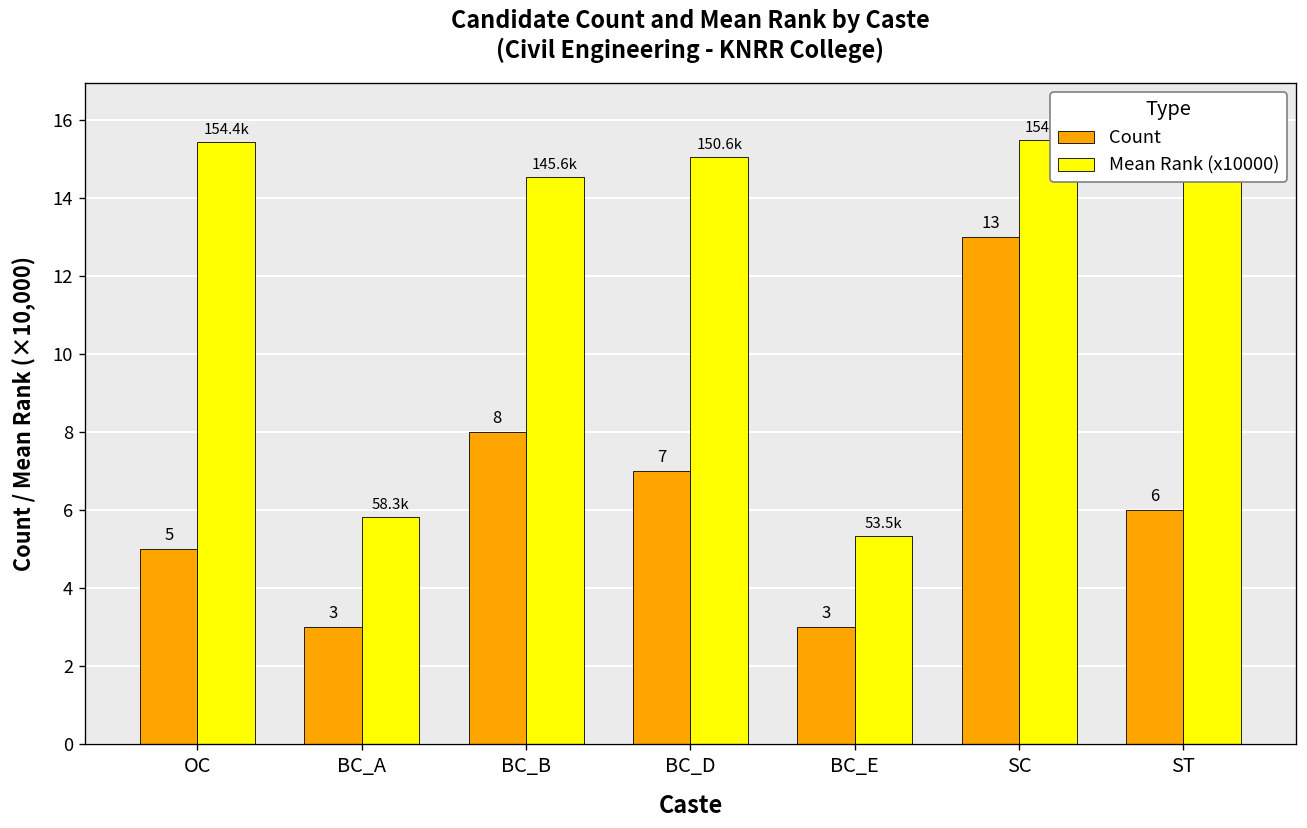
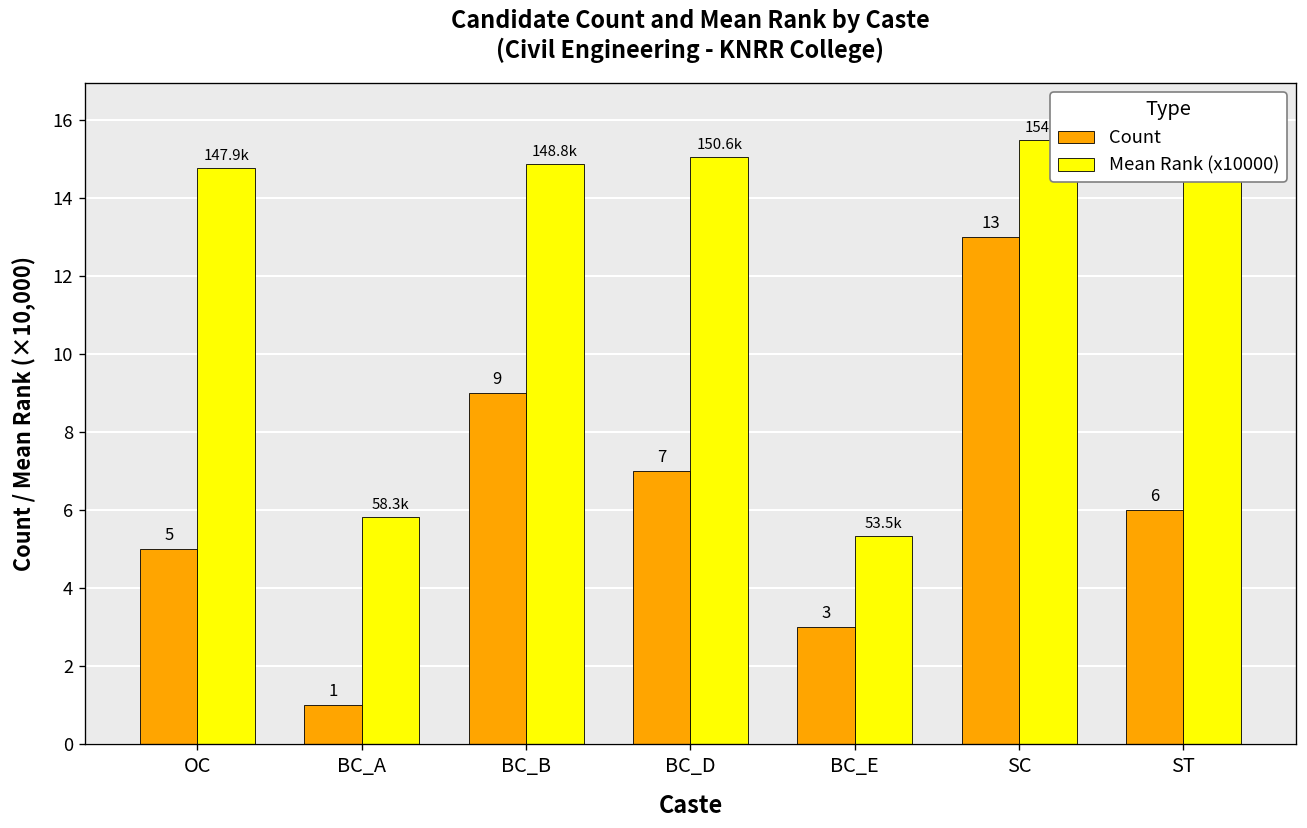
  {
    "Count": {
      "OC": "5",
-     "BC_A": "3",
-     "BC_B": "8",
+     "BC_A": "1",
+     "BC_B": "9",
      "BC_D": "7",
      "BC_E": "3",
      "SC": "13",
      "ST": "6"
    },
    "Mean Rank (x10000)": {
-     "OC": "154.4k",
-     "BC_B": "145.6k"
+     "OC": "147.9k",
+     "BC_B": "148.8k"
    }
  }
